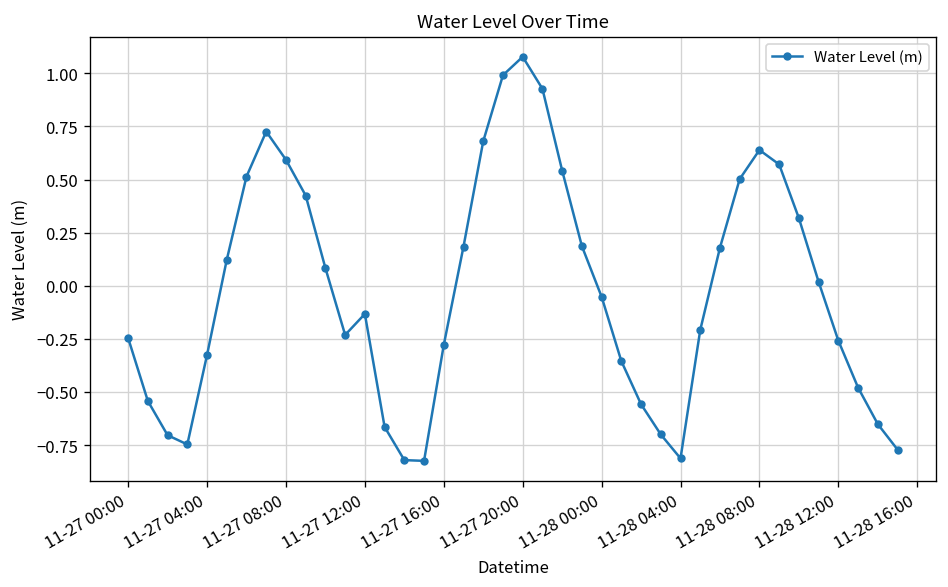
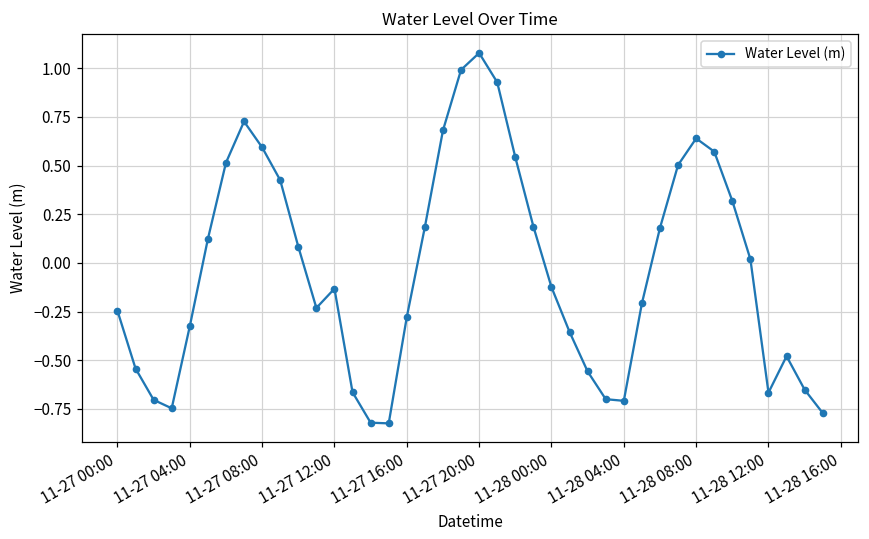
  {
    "11-27 00:00": -0.25,
    "11-27 04:00": -0.33,
    "11-27 08:00": 0.59,
    "11-27 12:00": -0.13,
    "11-27 16:00": -0.28,
    "11-27 20:00": 1.08,
-   "11-28 00:00": -0.05,
-   "11-28 04:00": -0.81,
+   "11-28 00:00": -0.12,
+   "11-28 04:00": -0.71,
    "11-28 08:00": 0.64,
-   "11-28 12:00": -0.26
+   "11-28 12:00": -0.67
  }
